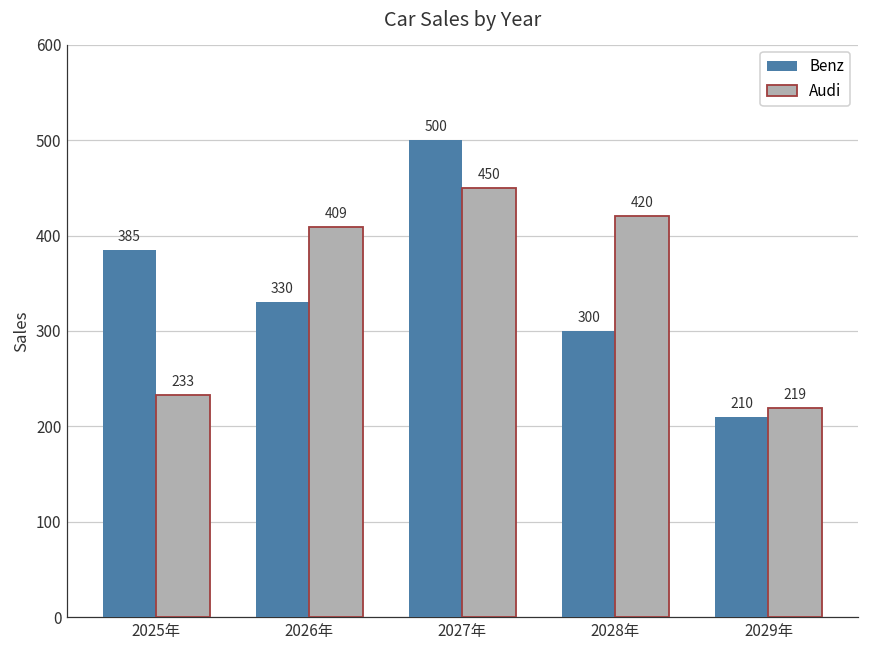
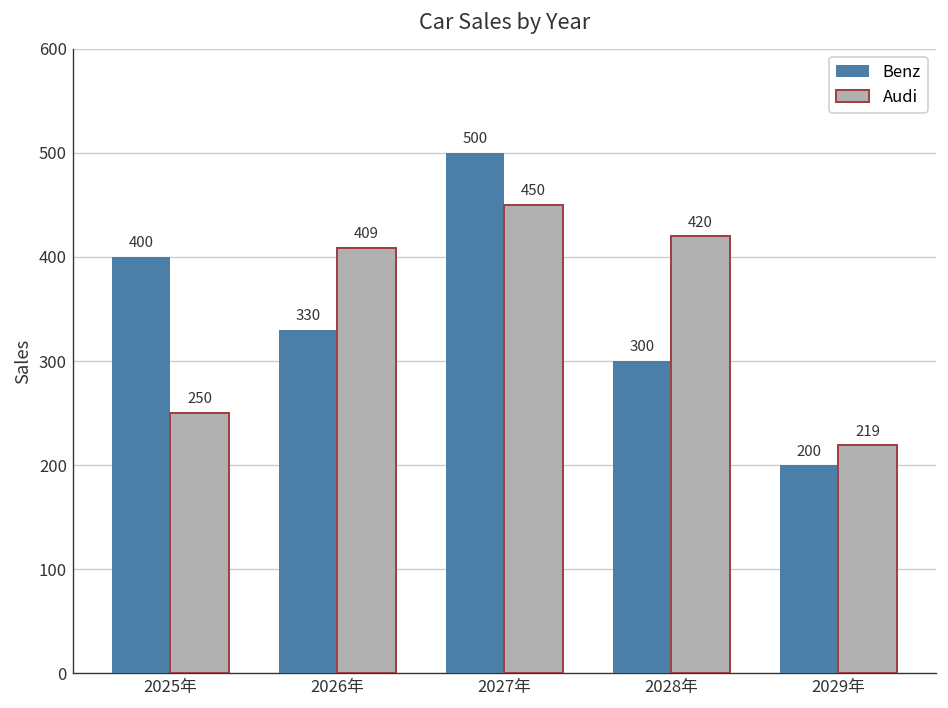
  {
    "Benz": {
-     "2025年": 385,
+     "2025年": 400,
      "2026年": 330,
      "2027年": 500,
      "2028年": 300,
-     "2029年": 210
+     "2029年": 200
    },
    "Audi": {
-     "2025年": 233,
+     "2025年": 250,
      "2026年": 409,
      "2027年": 450,
      "2028年": 420,
      "2029年": 219
    }
  }
